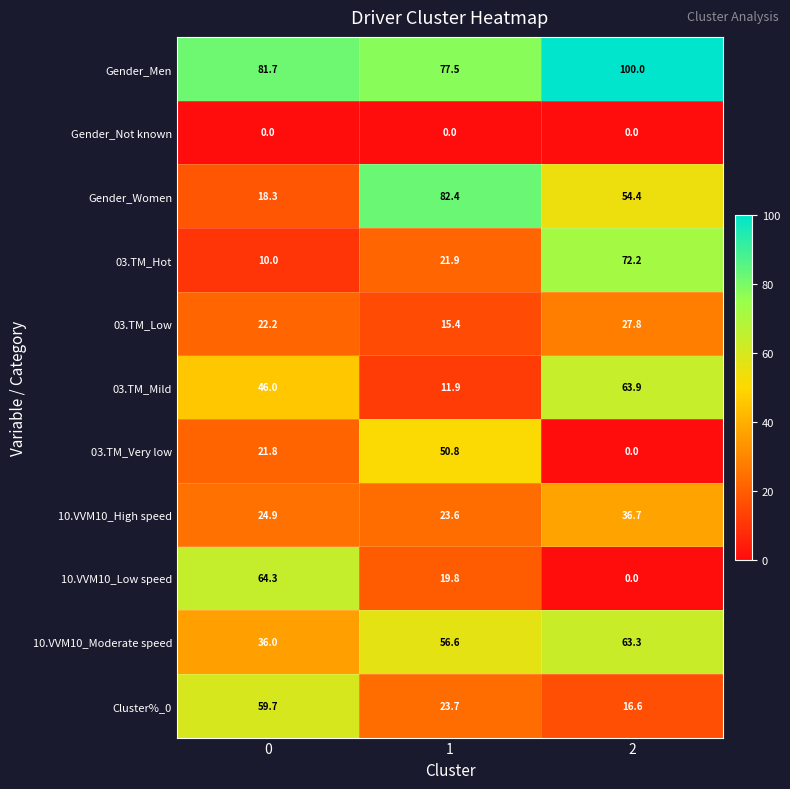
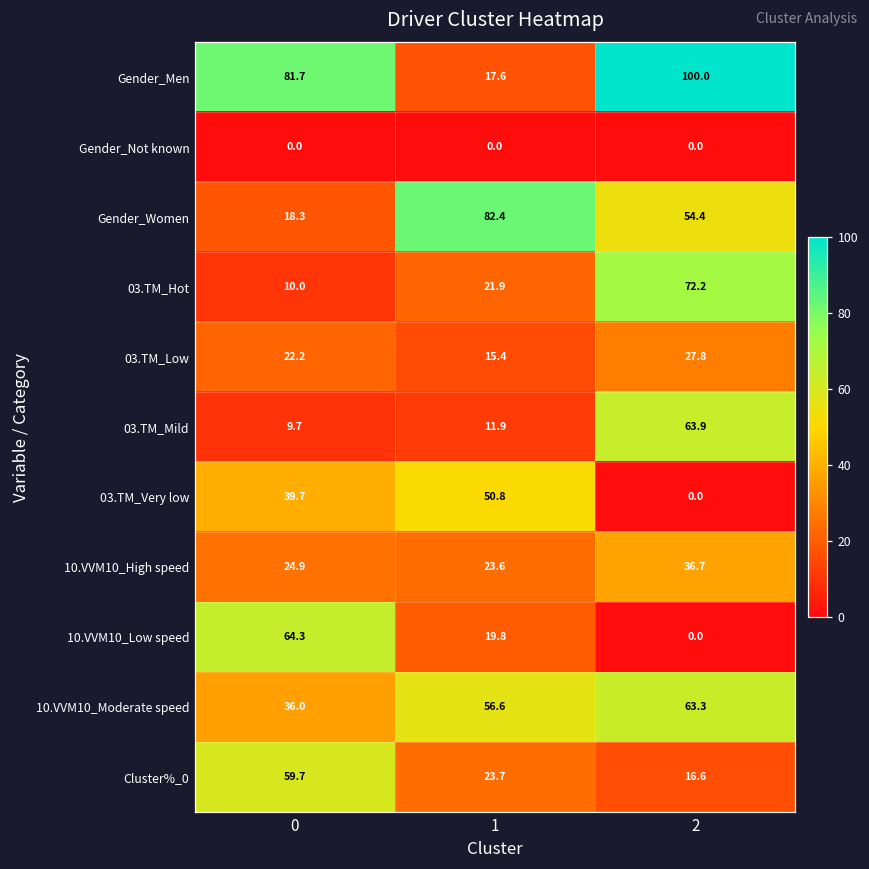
  {
    "Gender_Men": {
      "0": 81.7,
-     "1": 77.5,
+     "1": 17.6,
      "2": 100.0
    },
    "Gender_Not known": {
      "0": 0.0,
      "1": 0.0,
      "2": 0.0
    },
    "Gender_Women": {
      "0": 18.3,
      "1": 82.4,
      "2": 54.4
    },
    "03.TM_Hot": {
      "0": 10.0,
      "1": 21.9,
      "2": 72.2
    },
    "03.TM_Low": {
      "0": 22.2,
      "1": 15.4,
      "2": 27.8
    },
    "03.TM_Mild": {
-     "0": 46.0,
+     "0": 9.7,
      "1": 11.9,
      "2": 63.9
    },
    "03.TM_Very low": {
-     "0": 21.8,
+     "0": 39.7,
      "1": 50.8,
      "2": 0.0
    },
    "10.VVM10_High speed": {
      "0": 24.9,
      "1": 23.6,
      "2": 36.7
    },
    "10.VVM10_Low speed": {
      "0": 64.3,
      "1": 19.8,
      "2": 0.0
    },
    "10.VVM10_Moderate speed": {
      "0": 36.0,
      "1": 56.6,
      "2": 63.3
    },
    "Cluster%_0": {
      "0": 59.7,
      "1": 23.7,
      "2": 16.6
    }
  }
